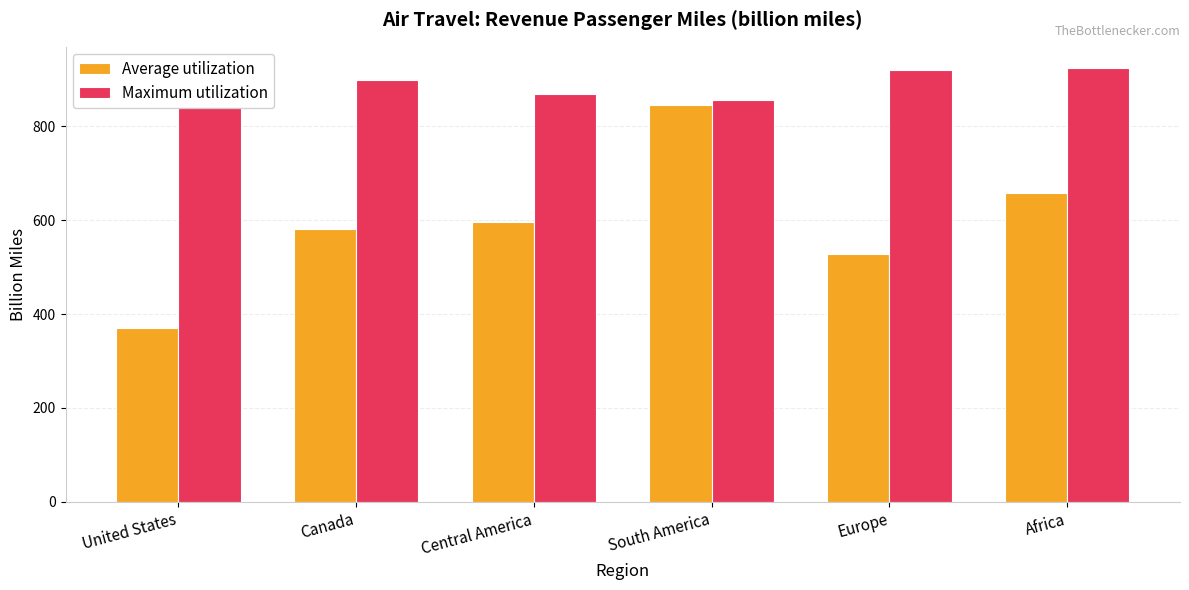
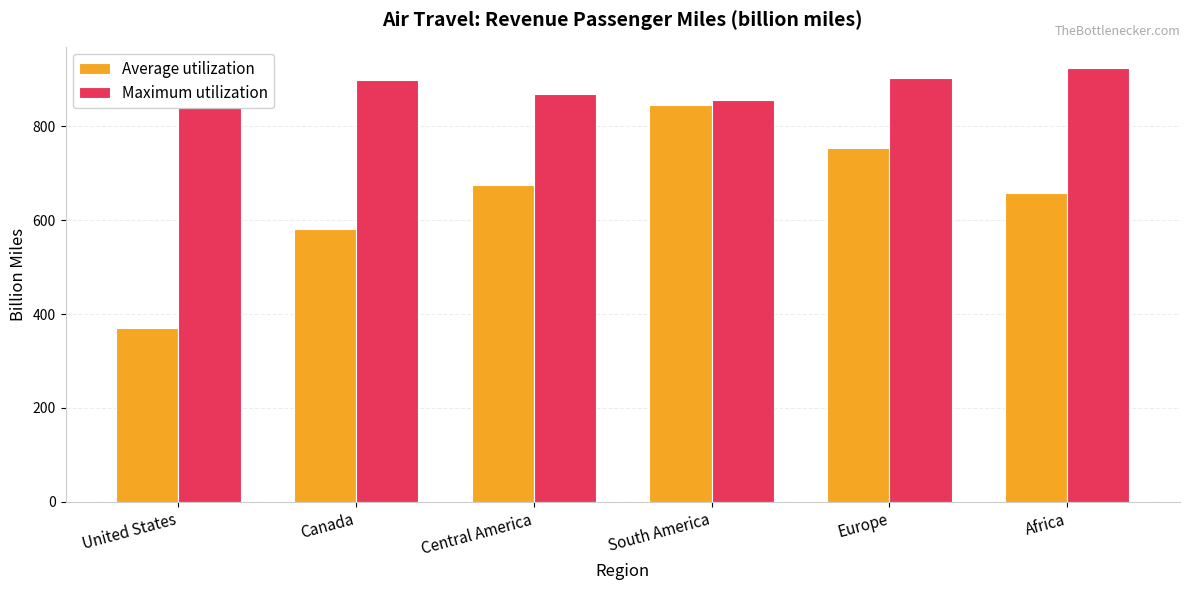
  {
    "Average utilization": {
      "United States": 370,
      "Canada": 580,
-     "Central America": 600,
+     "Central America": 680,
      "South America": 850,
-     "Europe": 530,
+     "Europe": 750,
      "Africa": 660
    },
    "Maximum utilization": {
      "Canada": 900,
      "Central America": 870,
      "South America": 860,
-     "Europe": 920,
+     "Europe": 900,
      "Africa": 920
    }
  }
